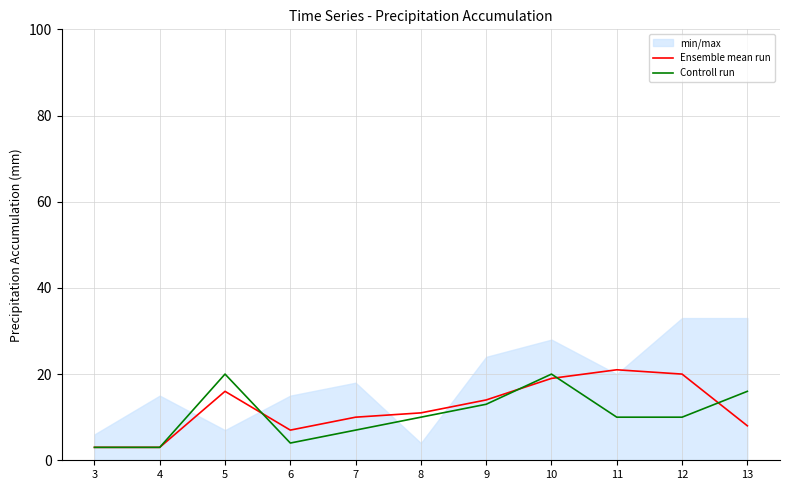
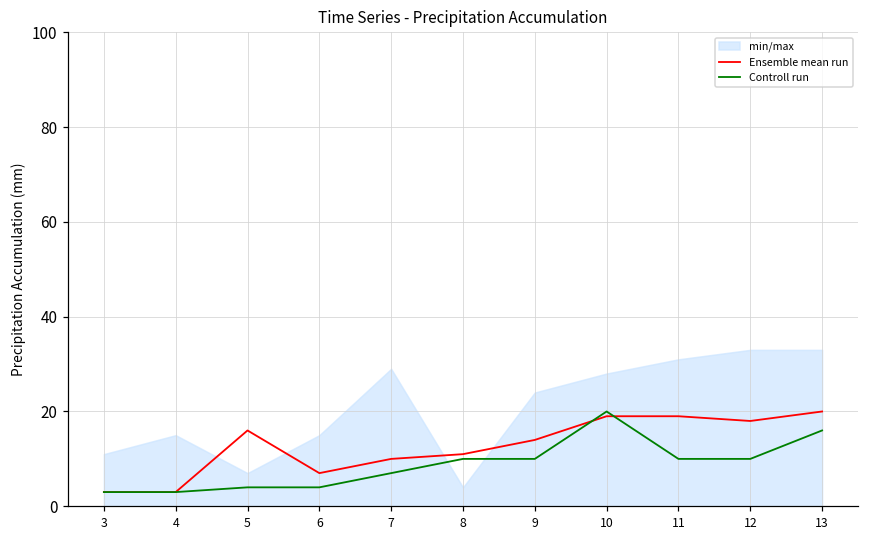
  {
    "min/max": {
-     "3": 6,
+     "3": 11,
      "4": 15,
      "5": 7,
      "6": 15,
-     "7": 18,
+     "7": 29,
      "8": 4,
      "9": 24,
      "10": 28,
-     "11": 20,
+     "11": 31,
      "12": 33,
      "13": 33
    },
    "Ensemble mean run": {
      "5": 16,
      "6": 7,
      "7": 10,
      "8": 11,
      "9": 14,
      "10": 19,
-     "11": 21,
-     "12": 20,
-     "13": 8
+     "11": 19,
+     "12": 18,
+     "13": 20
    },
    "Controll run": {
-     "5": 20,
+     "5": 4,
      "6": 4,
      "7": 7,
      "8": 10,
-     "9": 13,
+     "9": 10,
      "10": 20,
      "11": 10,
      "12": 10,
      "13": 16
    }
  }
